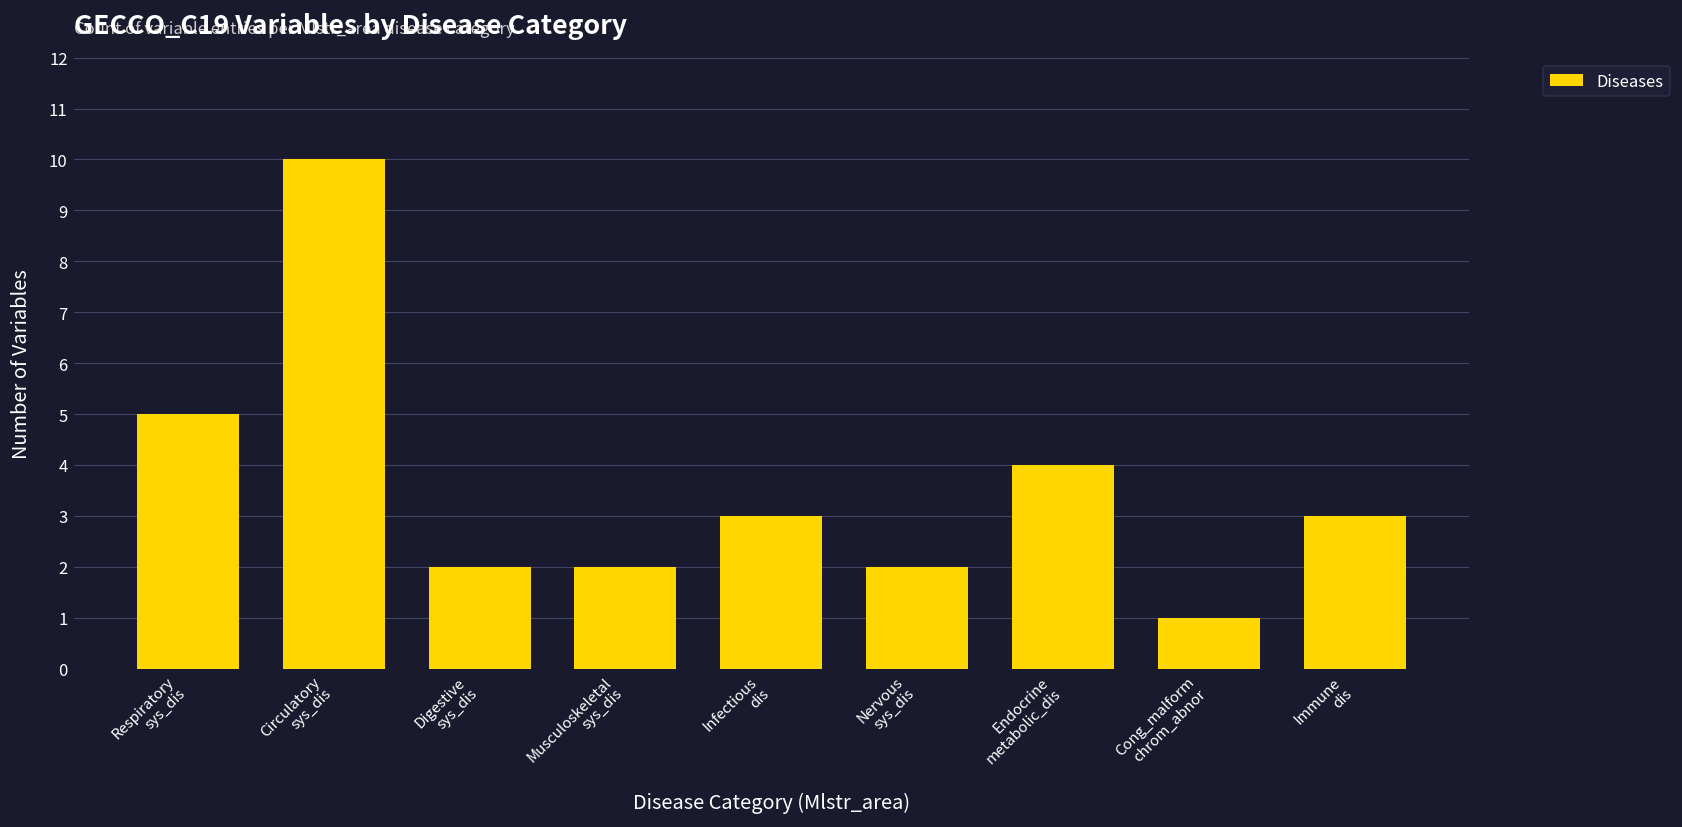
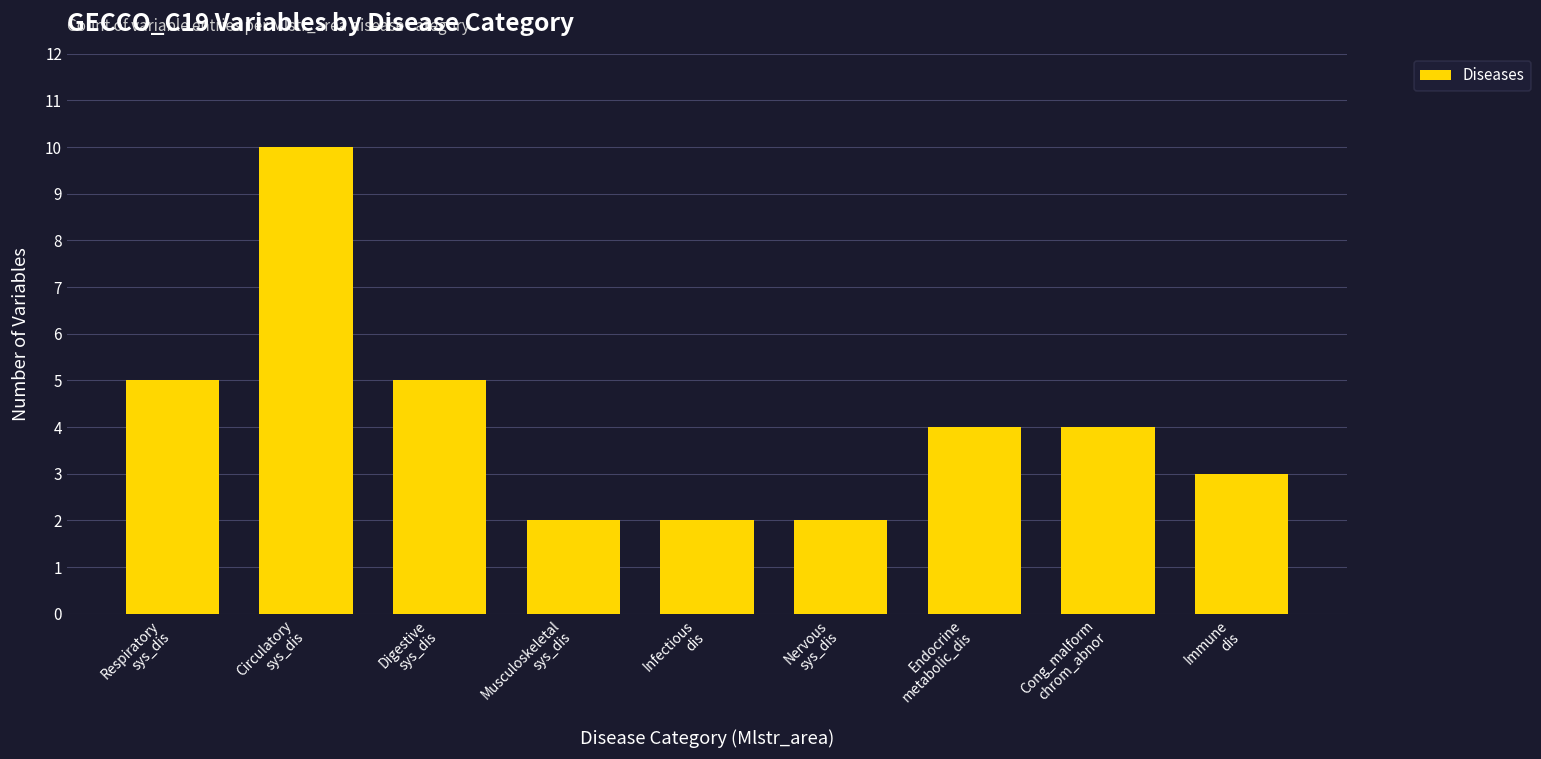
  {
    "Respiratory sys_dis": 5,
    "Circulatory sys_dis": 10,
-   "Digestive sys_dis": 2,
+   "Digestive sys_dis": 5,
    "Musculoskeletal sys_dis": 2,
-   "Infectious dis": 3,
+   "Infectious dis": 2,
    "Nervous sys_dis": 2,
    "Endocrine metabolic_dis": 4,
-   "Cong_malform chrom_abnor": 1,
+   "Cong_malform chrom_abnor": 4,
    "Immune dis": 3
  }
